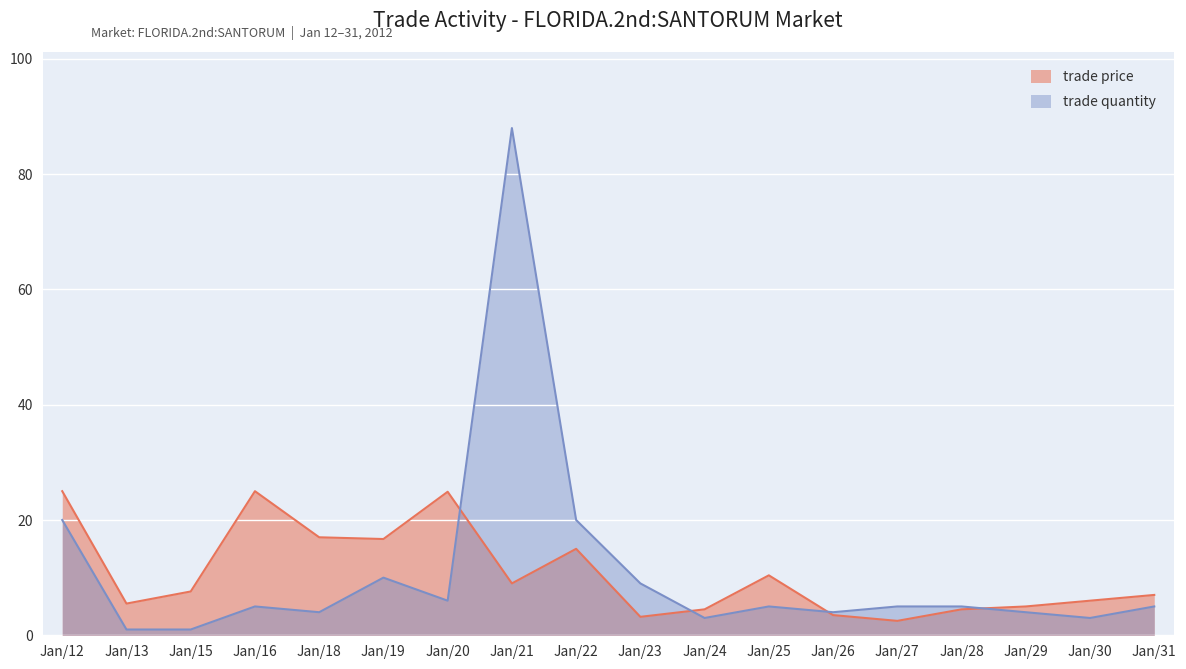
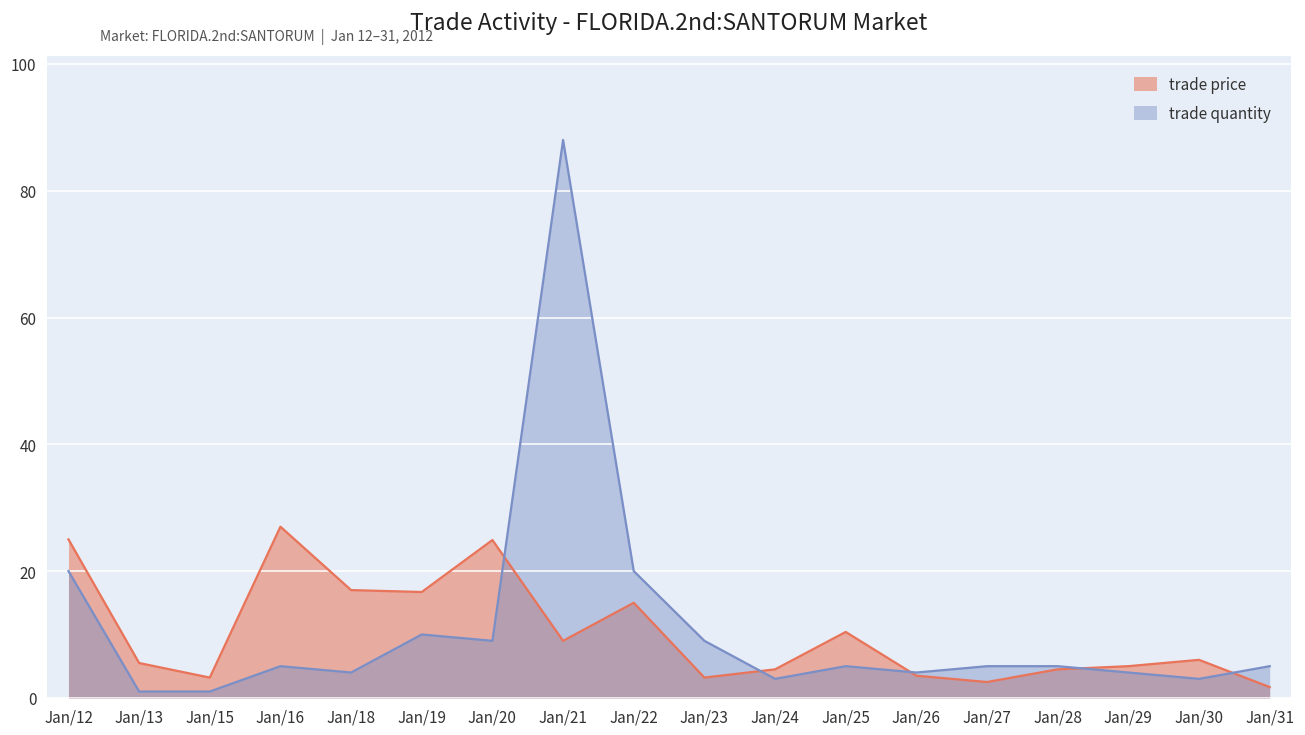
  {
    "trade price": {
      "Jan/12": 25,
      "Jan/13": 6,
-     "Jan/15": 8,
-     "Jan/16": 25,
+     "Jan/15": 3,
+     "Jan/16": 27,
      "Jan/18": 17,
      "Jan/19": 17,
      "Jan/20": 25,
      "Jan/21": 9,
      "Jan/22": 15,
      "Jan/23": 3,
      "Jan/24": 5,
      "Jan/25": 10,
      "Jan/26": 4,
      "Jan/27": 3,
      "Jan/28": 5,
      "Jan/29": 5,
      "Jan/30": 6,
-     "Jan/31": 7
+     "Jan/31": 2
    },
    "trade quantity": {
      "Jan/12": 20,
      "Jan/13": 1,
      "Jan/15": 1,
      "Jan/16": 5,
      "Jan/18": 4,
      "Jan/19": 10,
-     "Jan/20": 6,
+     "Jan/20": 9,
      "Jan/21": 88,
      "Jan/22": 20,
      "Jan/23": 9,
      "Jan/24": 3,
      "Jan/25": 5,
      "Jan/26": 4,
      "Jan/27": 5,
      "Jan/28": 5,
      "Jan/29": 4,
      "Jan/30": 3,
      "Jan/31": 5
    }
  }
